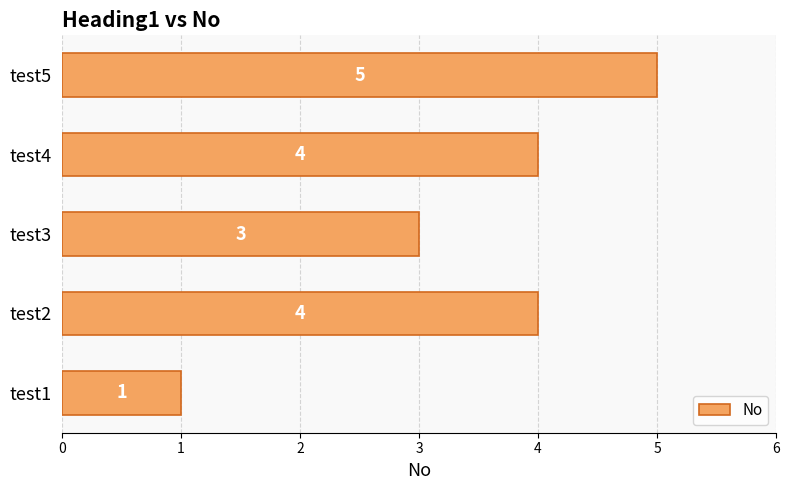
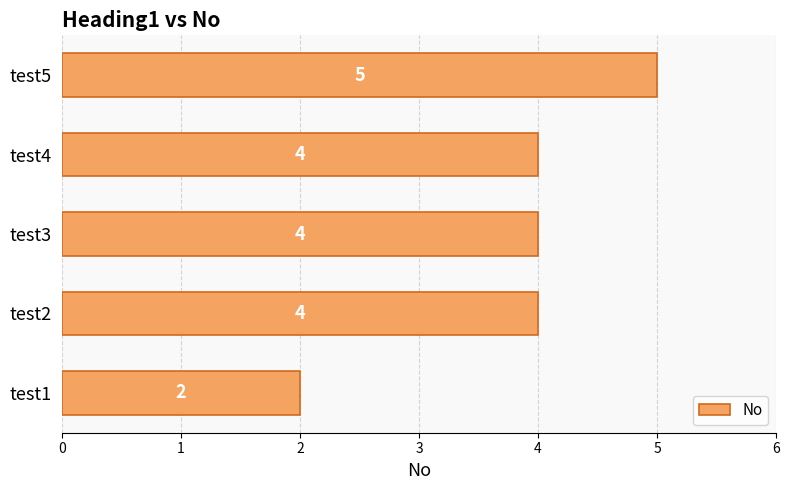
  {
    "test5": 5,
    "test4": 4,
-   "test3": 3,
+   "test3": 4,
    "test2": 4,
-   "test1": 1
+   "test1": 2
  }
